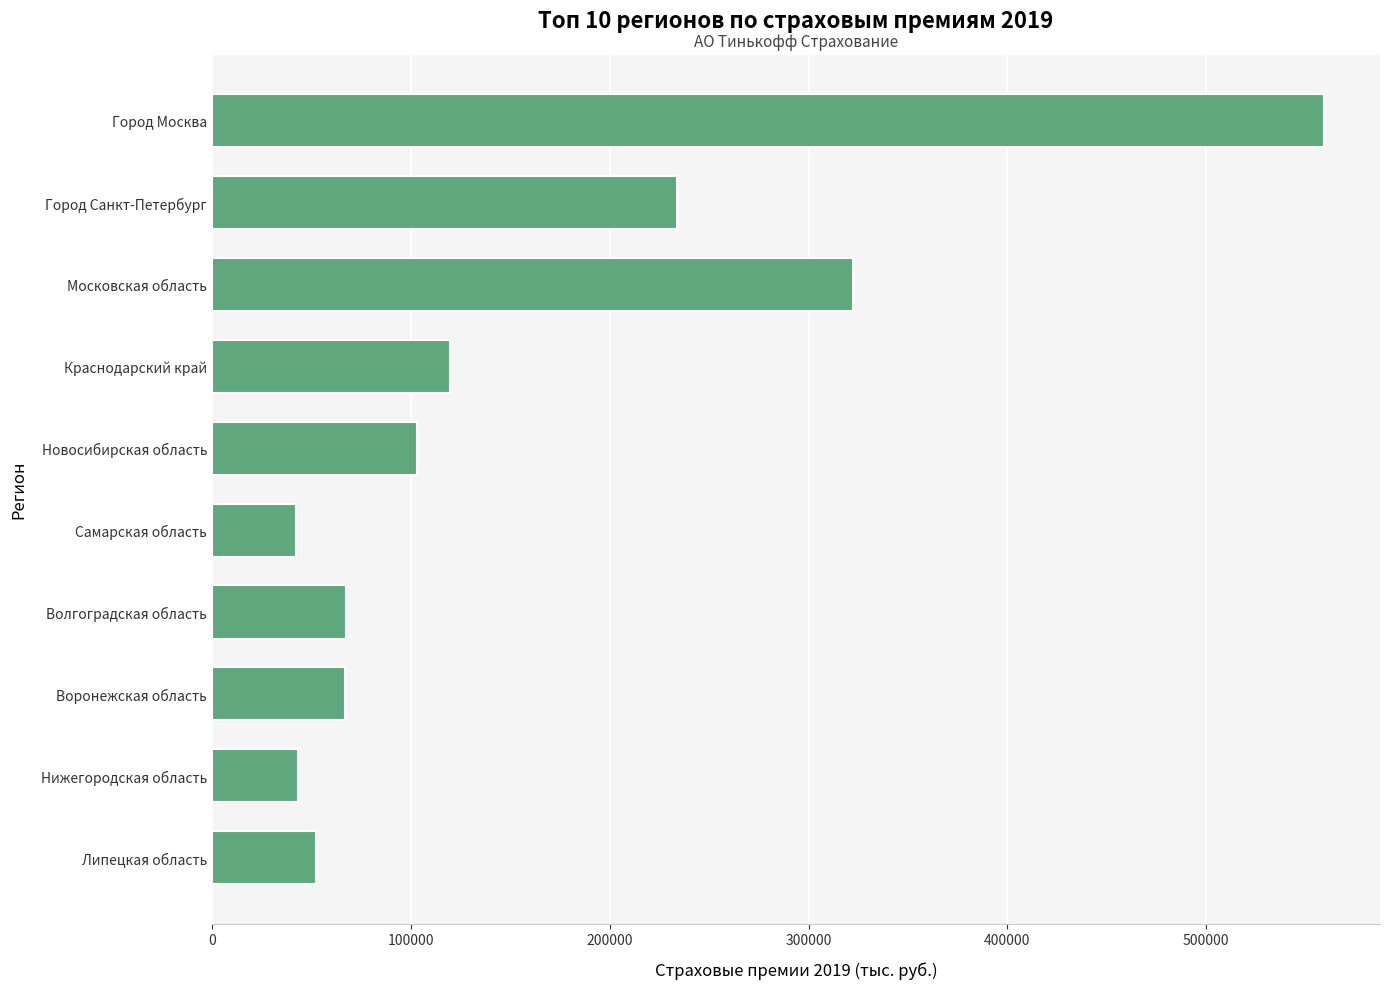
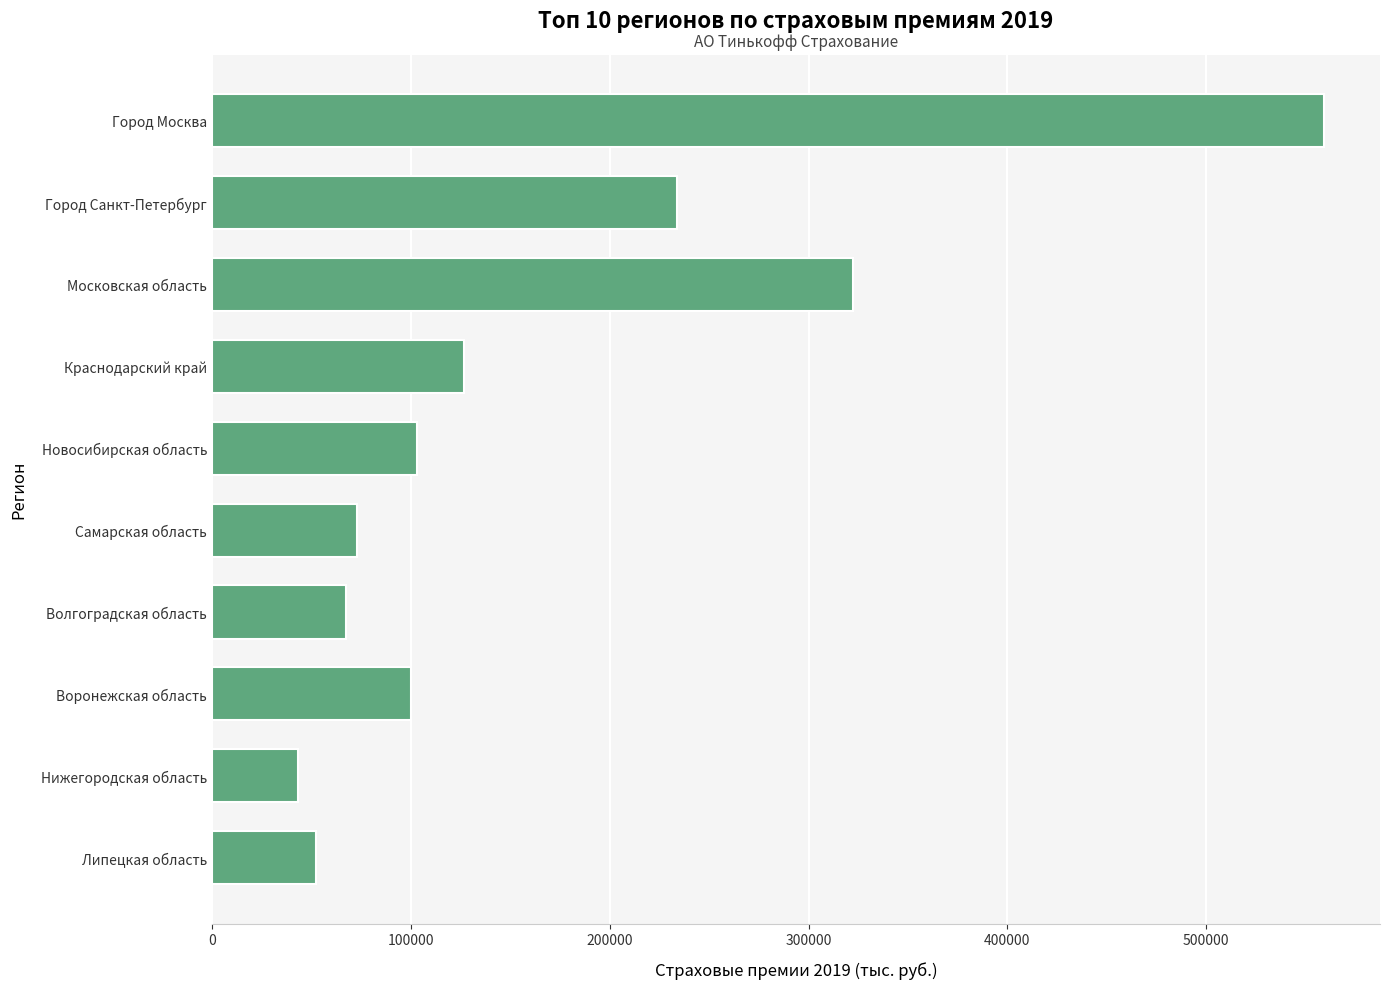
  {
    "Город Москва": 559000,
    "Город Санкт-Петербург": 234000,
    "Московская область": 322000,
-   "Краснодарский край": 120000,
+   "Краснодарский край": 127000,
    "Новосибирская область": 103000,
-   "Самарская область": 42000,
+   "Самарская область": 73000,
    "Волгоградская область": 67000,
-   "Воронежская область": 67000,
+   "Воронежская область": 100000,
    "Нижегородская область": 43000,
    "Липецкая область": 52000
  }
